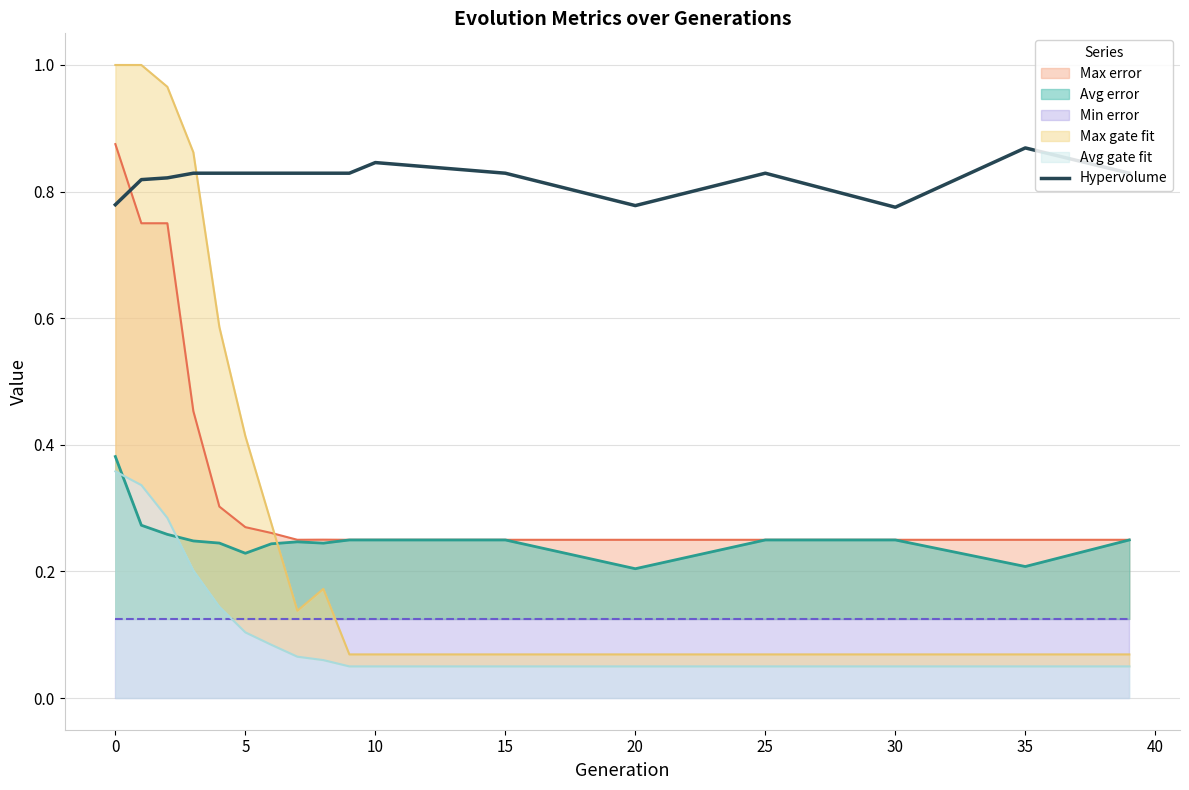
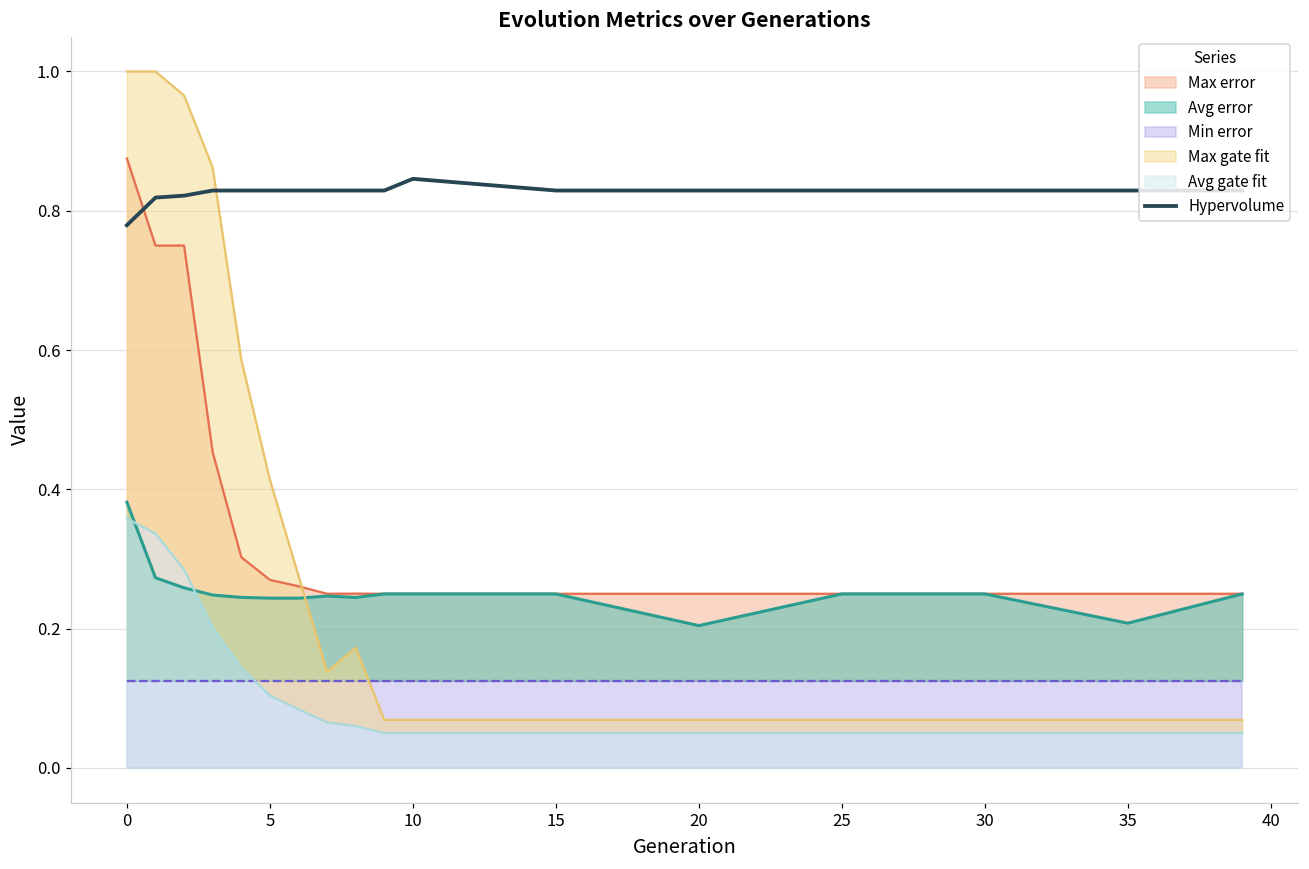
  {
    "Avg error": {
      "0": 0.38,
-     "5": 0.23,
+     "5": 0.24,
      "20": 0.20,
      "35": 0.21
    },
    "Hypervolume": {
      "0": 0.78,
      "5": 0.83,
      "10": 0.85,
      "15": 0.83,
-     "20": 0.78,
+     "20": 0.83,
      "25": 0.83,
-     "30": 0.78,
-     "35": 0.87
+     "30": 0.83,
+     "35": 0.83
    }
  }
